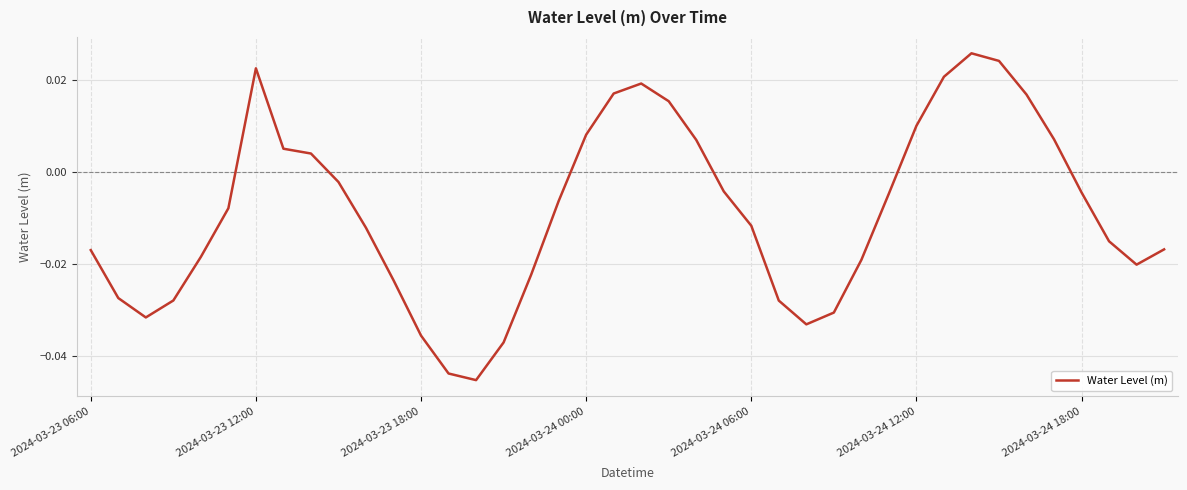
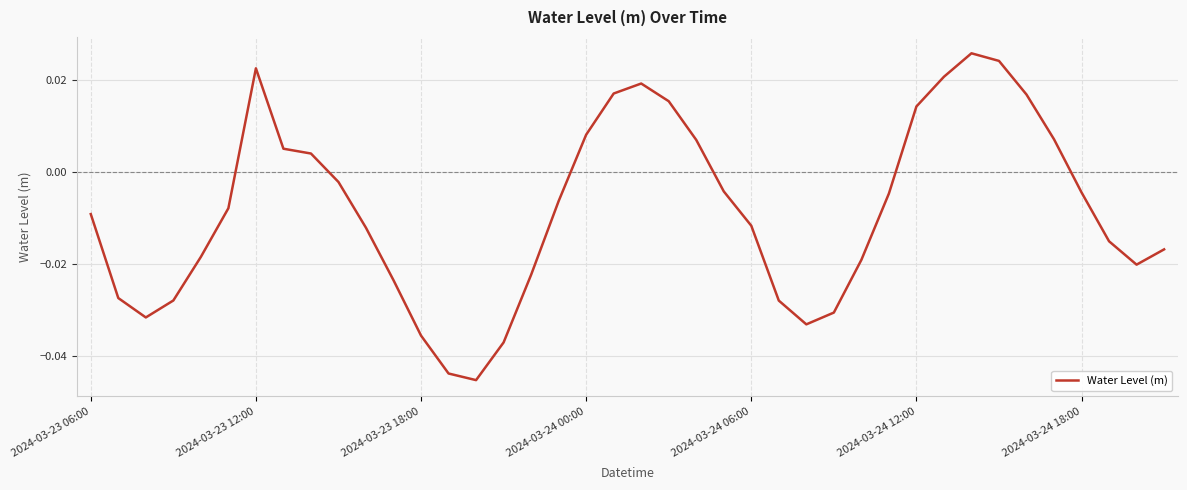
  {
-   "2024-03-23 06:00": -0.017,
+   "2024-03-23 06:00": -0.009,
    "2024-03-23 12:00": 0.022,
    "2024-03-23 18:00": -0.036,
    "2024-03-24 00:00": 0.008,
    "2024-03-24 06:00": -0.012,
-   "2024-03-24 12:00": 0.010,
+   "2024-03-24 12:00": 0.014,
    "2024-03-24 18:00": -0.005
  }
